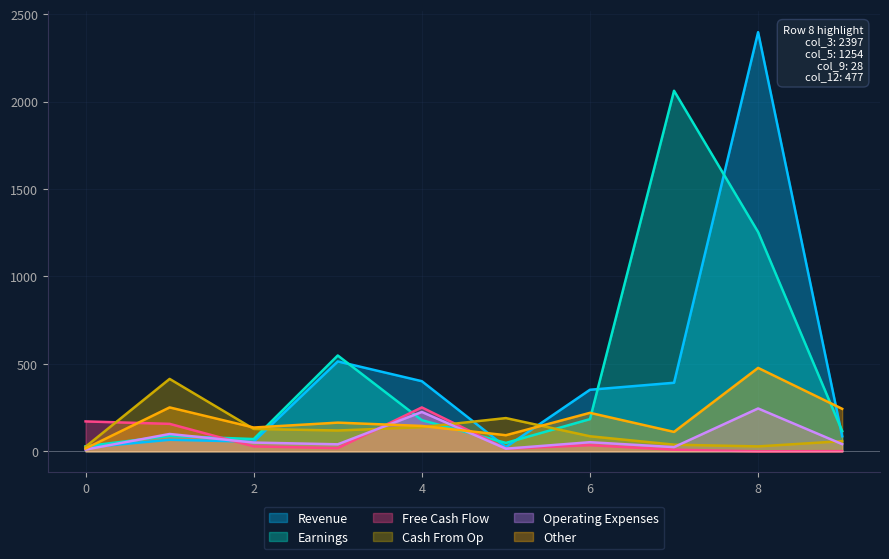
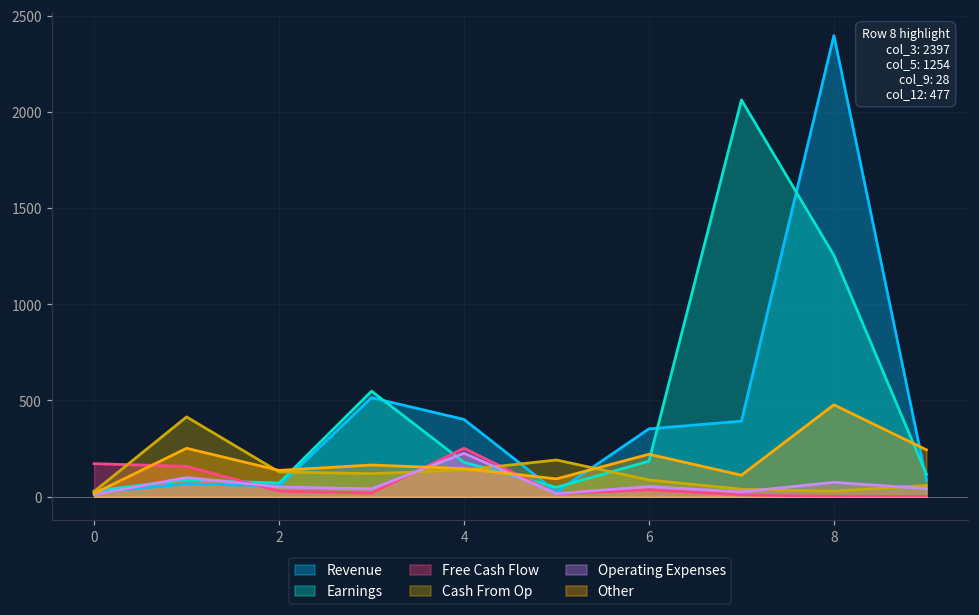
  {
    "Free Cash Flow": {
      "0": 170,
      "2": 30,
      "4": 250,
      "6": 40,
      "8": 0
    },
    "Operating Expenses": {
      "4": 230,
      "6": 50,
-     "8": 250
+     "8": 70
    }
  }
